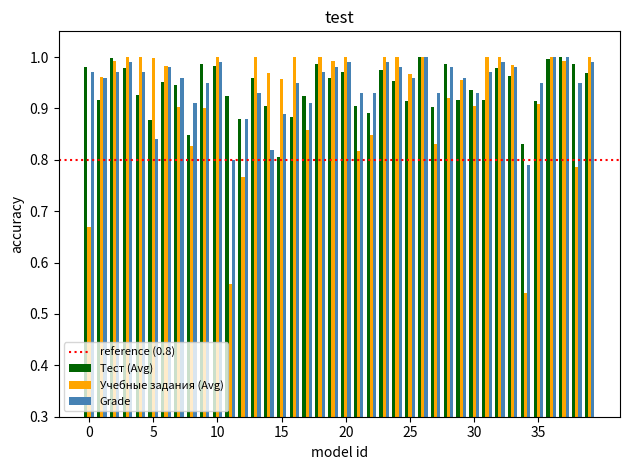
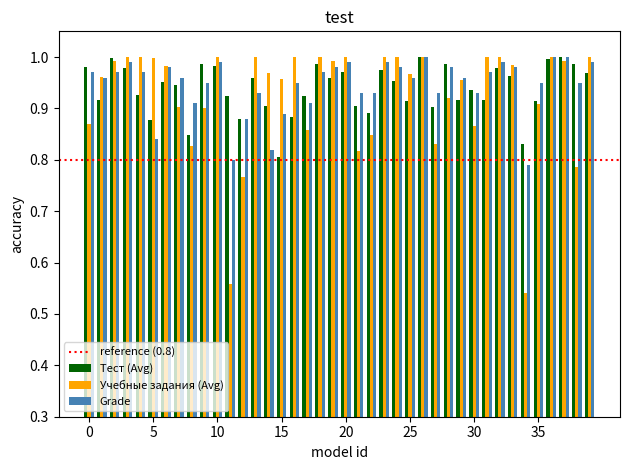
  {
    "Учебные задания (Avg)": {
-     "0": 0.67,
+     "0": 0.87,
      "5": 1.00,
      "10": 1.00,
      "15": 0.96,
      "20": 1.00,
      "25": 0.97,
-     "30": 0.90,
+     "30": 0.87,
      "35": 0.91
    }
  }
